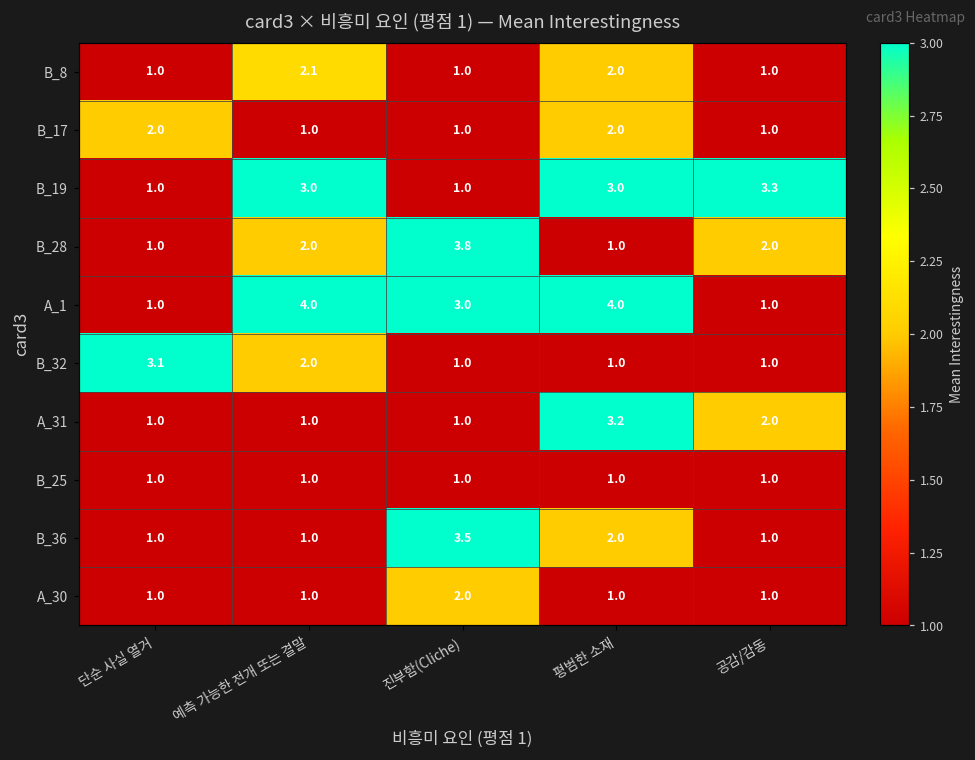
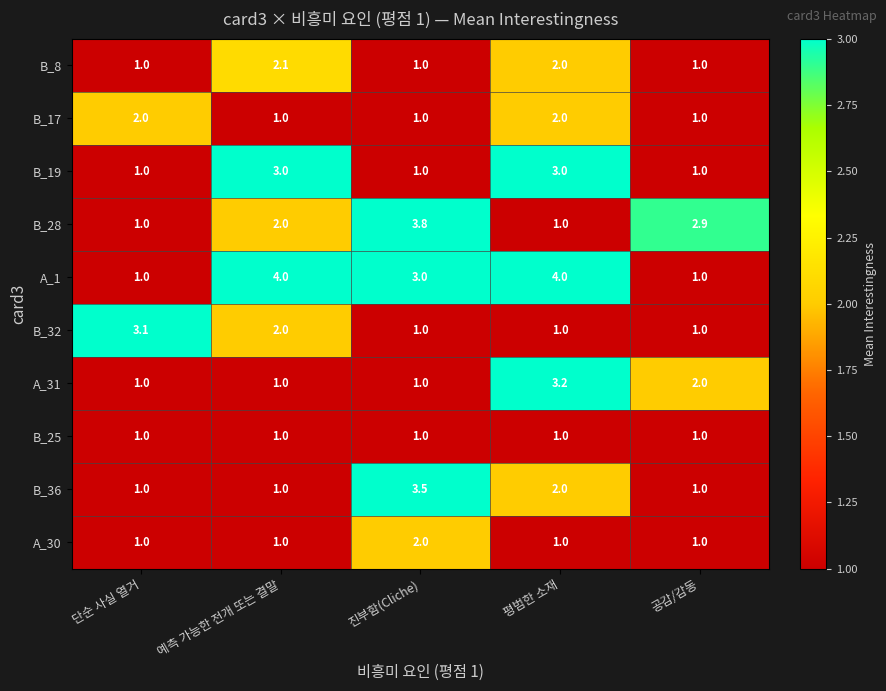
  {
    "B_8": {
      "단순 사실 열거": 1.0,
      "예측 가능한 전개 또는 결말": 2.1,
      "진부함(Cliche)": 1.0,
      "평범한 소재": 2.0,
      "공감/감동": 1.0
    },
    "B_17": {
      "단순 사실 열거": 2.0,
      "예측 가능한 전개 또는 결말": 1.0,
      "진부함(Cliche)": 1.0,
      "평범한 소재": 2.0,
      "공감/감동": 1.0
    },
    "B_19": {
      "단순 사실 열거": 1.0,
      "예측 가능한 전개 또는 결말": 3.0,
      "진부함(Cliche)": 1.0,
      "평범한 소재": 3.0,
-     "공감/감동": 3.3
+     "공감/감동": 1.0
    },
    "B_28": {
      "단순 사실 열거": 1.0,
      "예측 가능한 전개 또는 결말": 2.0,
      "진부함(Cliche)": 3.8,
      "평범한 소재": 1.0,
-     "공감/감동": 2.0
+     "공감/감동": 2.9
    },
    "A_1": {
      "단순 사실 열거": 1.0,
      "예측 가능한 전개 또는 결말": 4.0,
      "진부함(Cliche)": 3.0,
      "평범한 소재": 4.0,
      "공감/감동": 1.0
    },
    "B_32": {
      "단순 사실 열거": 3.1,
      "예측 가능한 전개 또는 결말": 2.0,
      "진부함(Cliche)": 1.0,
      "평범한 소재": 1.0,
      "공감/감동": 1.0
    },
    "A_31": {
      "단순 사실 열거": 1.0,
      "예측 가능한 전개 또는 결말": 1.0,
      "진부함(Cliche)": 1.0,
      "평범한 소재": 3.2,
      "공감/감동": 2.0
    },
    "B_25": {
      "단순 사실 열거": 1.0,
      "예측 가능한 전개 또는 결말": 1.0,
      "진부함(Cliche)": 1.0,
      "평범한 소재": 1.0,
      "공감/감동": 1.0
    },
    "B_36": {
      "단순 사실 열거": 1.0,
      "예측 가능한 전개 또는 결말": 1.0,
      "진부함(Cliche)": 3.5,
      "평범한 소재": 2.0,
      "공감/감동": 1.0
    },
    "A_30": {
      "단순 사실 열거": 1.0,
      "예측 가능한 전개 또는 결말": 1.0,
      "진부함(Cliche)": 2.0,
      "평범한 소재": 1.0,
      "공감/감동": 1.0
    }
  }
